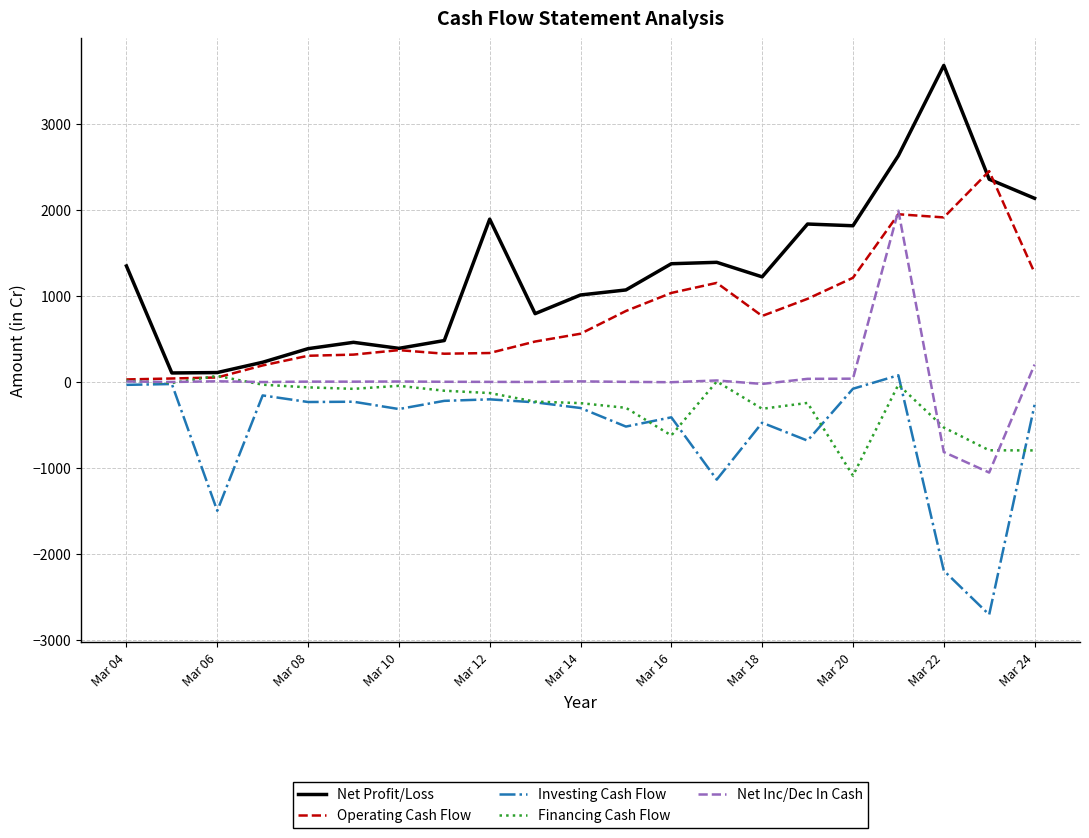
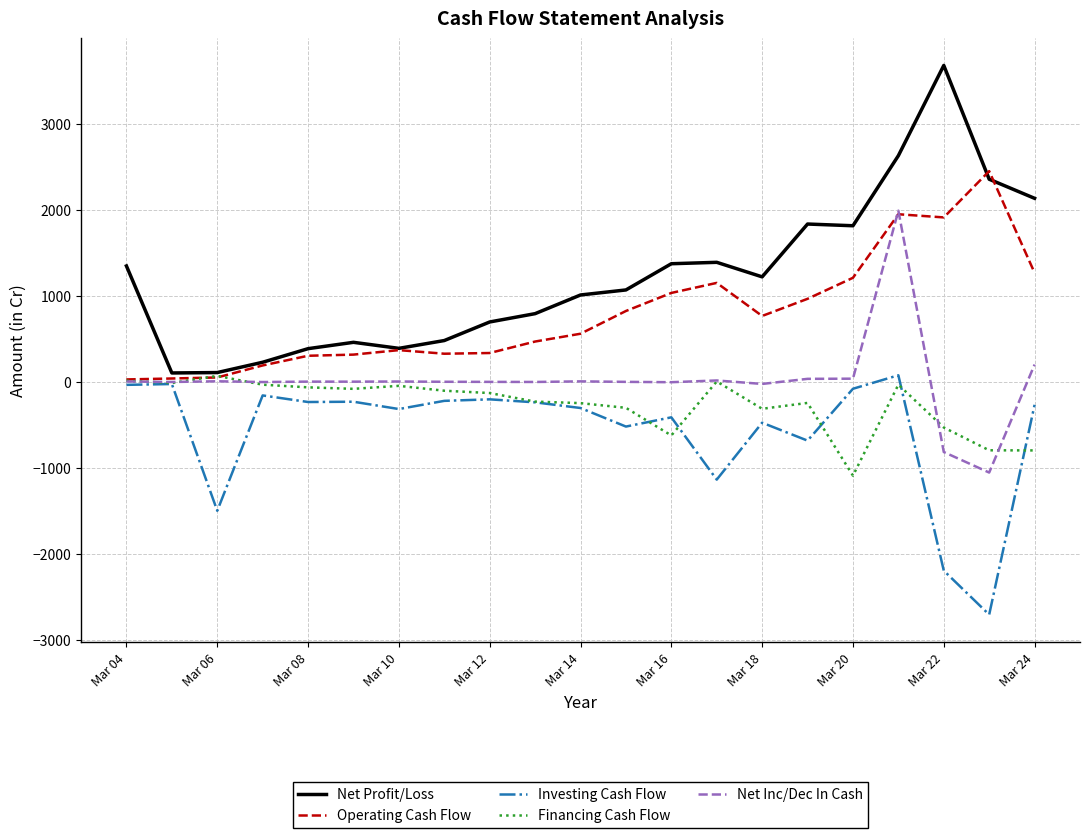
  {
    "Net Profit/Loss": {
      "Mar 04": 1300,
      "Mar 06": 100,
      "Mar 08": 400,
-     "Mar 12": 1900,
+     "Mar 12": 700,
      "Mar 14": 1000,
      "Mar 16": 1400,
      "Mar 18": 1200,
      "Mar 20": 1800,
      "Mar 22": 3700,
      "Mar 24": 2100
    },
    "Operating Cash Flow": {
      "Mar 08": 300,
      "Mar 12": 300,
      "Mar 14": 600,
      "Mar 16": 1000,
      "Mar 18": 800,
      "Mar 20": 1200,
      "Mar 22": 1900,
      "Mar 24": 1300
    },
    "Investing Cash Flow": {
      "Mar 04": 0,
      "Mar 06": -1500,
      "Mar 08": -200,
      "Mar 10": -300,
      "Mar 12": -200,
      "Mar 14": -300,
      "Mar 16": -400,
      "Mar 18": -500,
      "Mar 20": -100,
      "Mar 22": -2200,
      "Mar 24": -300
    },
    "Financing Cash Flow": {
      "Mar 08": -100,
      "Mar 10": 0,
      "Mar 12": -100,
      "Mar 14": -200,
      "Mar 16": -600,
      "Mar 18": -300,
      "Mar 20": -1100,
      "Mar 22": -500,
      "Mar 24": -800
    },
    "Net Inc/Dec In Cash": {
      "Mar 06": 0,
      "Mar 08": 0,
      "Mar 10": 0,
      "Mar 12": 0,
      "Mar 14": 0,
      "Mar 16": 0,
      "Mar 18": 0,
      "Mar 20": 0,
      "Mar 22": -800,
      "Mar 24": 200
    }
  }
